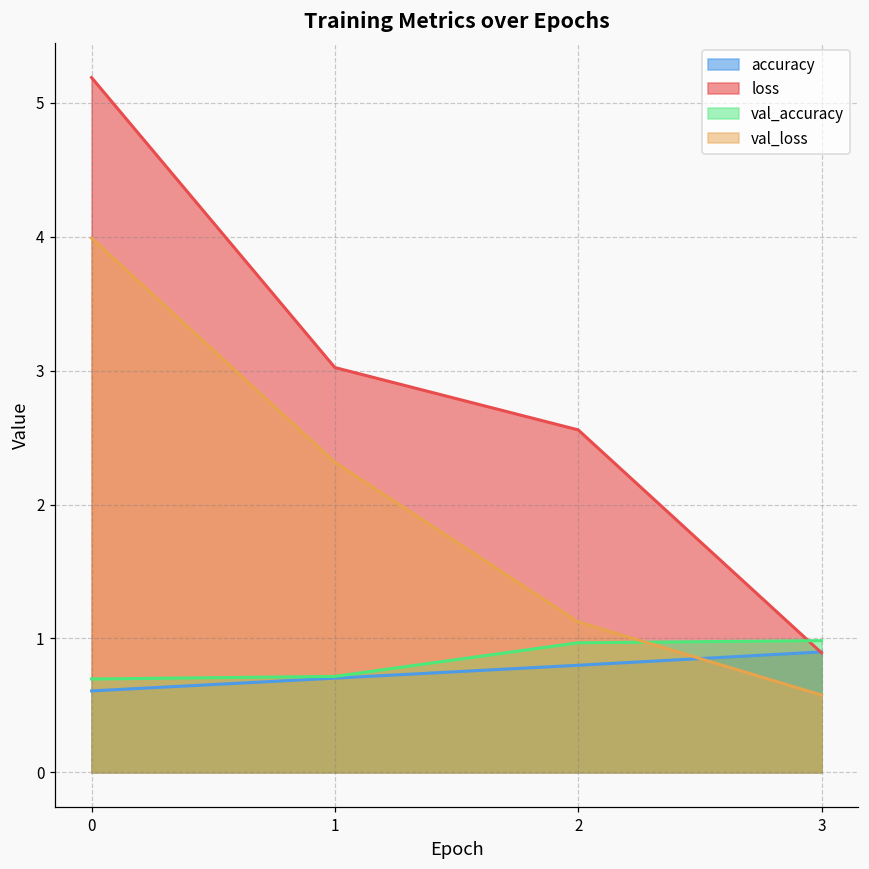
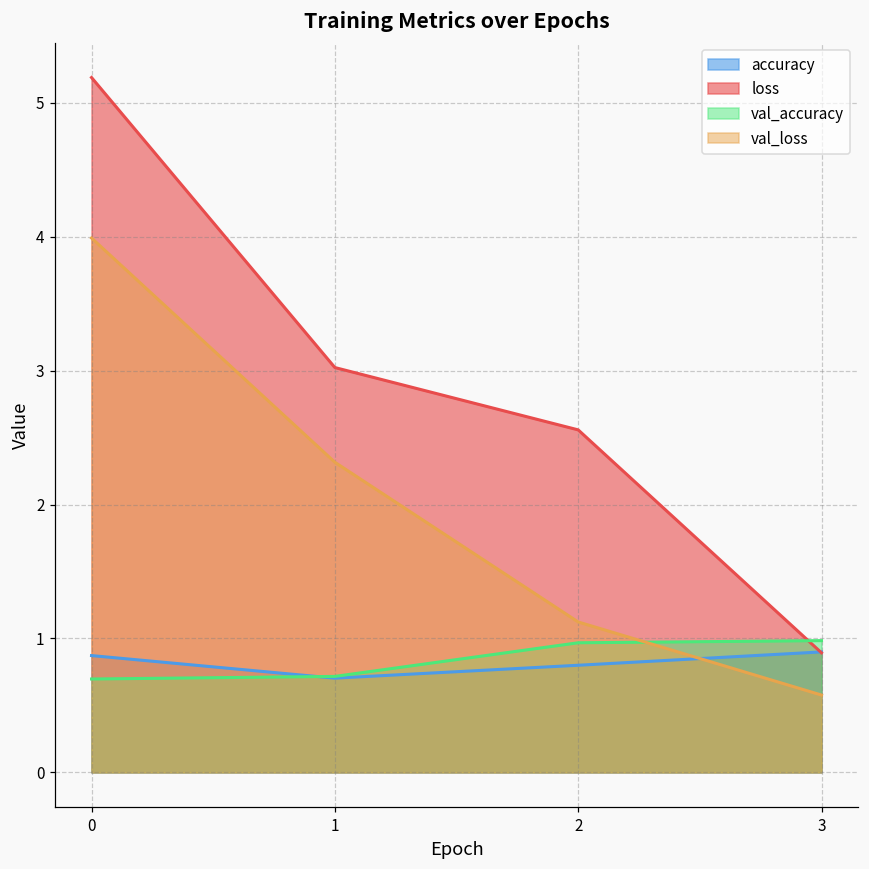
  {
    "accuracy": {
-     "0": 0.61,
+     "0": 0.87,
      "2": 0.80
    },
    "loss": {
      "0": 5.19,
      "1": 3.02,
      "2": 2.56
    },
    "val_accuracy": {
      "0": 0.70,
      "2": 0.97,
      "3": 0.98
    },
    "val_loss": {
      "0": 3.99,
      "1": 2.32,
      "2": 1.12,
      "3": 0.58
    }
  }
